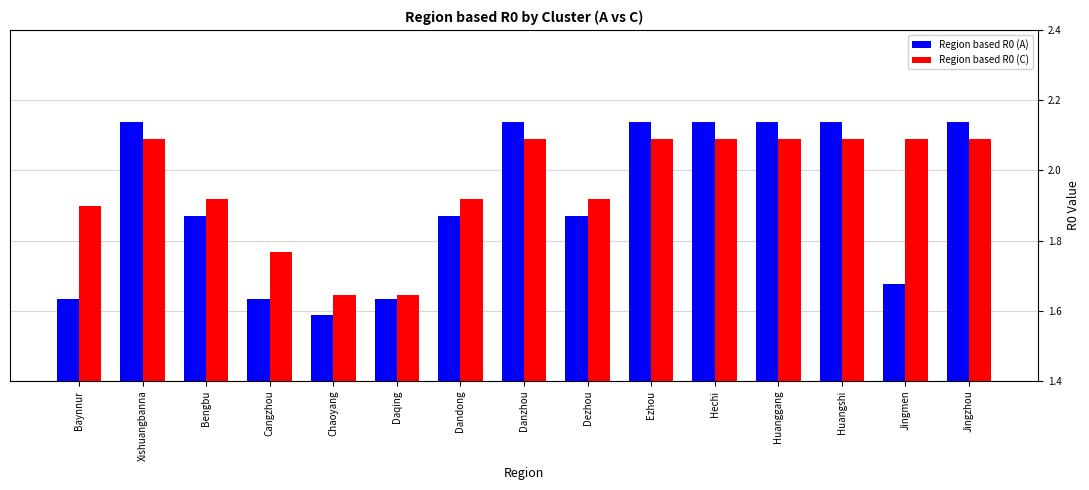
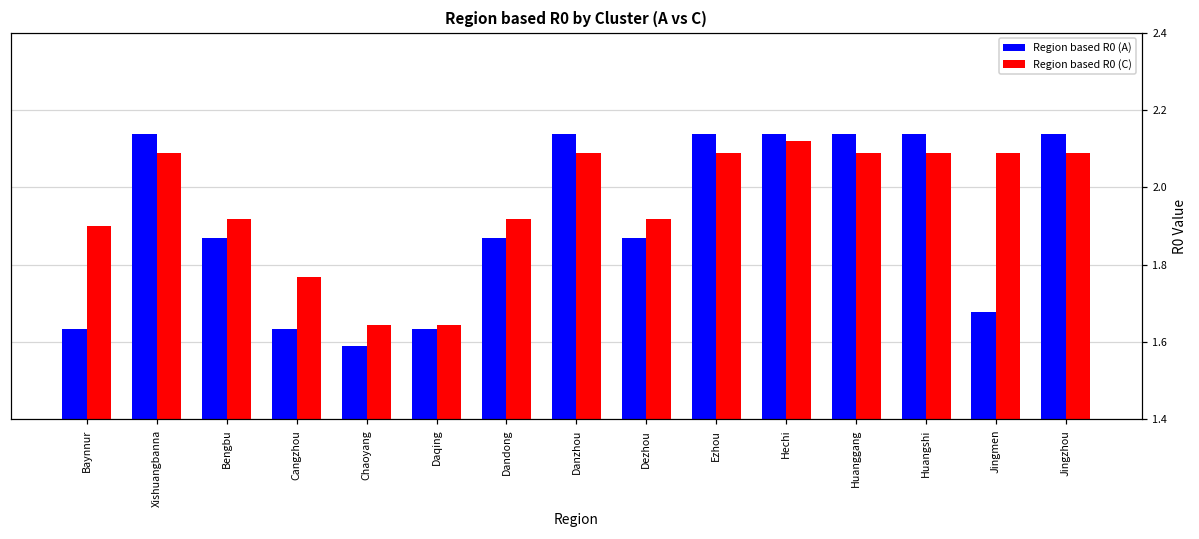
  {
    "Region based R0 (A)": {
      "Baynnur": 1.63,
      "Xishuangbanna": 2.14,
      "Bengbu": 1.87,
      "Cangzhou": 1.63,
      "Chaoyang": 1.59,
      "Daqing": 1.63,
      "Dandong": 1.87,
      "Danzhou": 2.14,
      "Dezhou": 1.87,
      "Ezhou": 2.14,
      "Hechi": 2.14,
      "Huanggang": 2.14,
      "Huangshi": 2.14,
      "Jingmen": 1.68,
      "Jingzhou": 2.14
    },
    "Region based R0 (C)": {
      "Baynnur": 1.90,
      "Xishuangbanna": 2.09,
      "Bengbu": 1.92,
      "Cangzhou": 1.77,
      "Chaoyang": 1.64,
      "Daqing": 1.64,
      "Dandong": 1.92,
      "Danzhou": 2.09,
      "Dezhou": 1.92,
      "Ezhou": 2.09,
-     "Hechi": 2.09,
+     "Hechi": 2.12,
      "Huanggang": 2.09,
      "Huangshi": 2.09,
      "Jingmen": 2.09,
      "Jingzhou": 2.09
    }
  }
